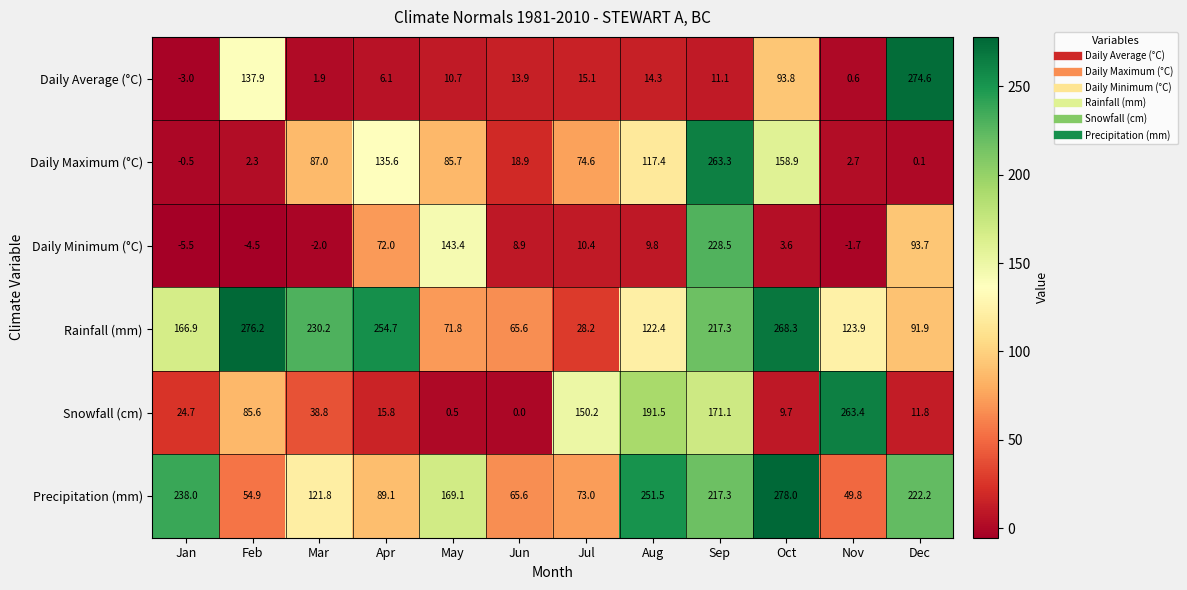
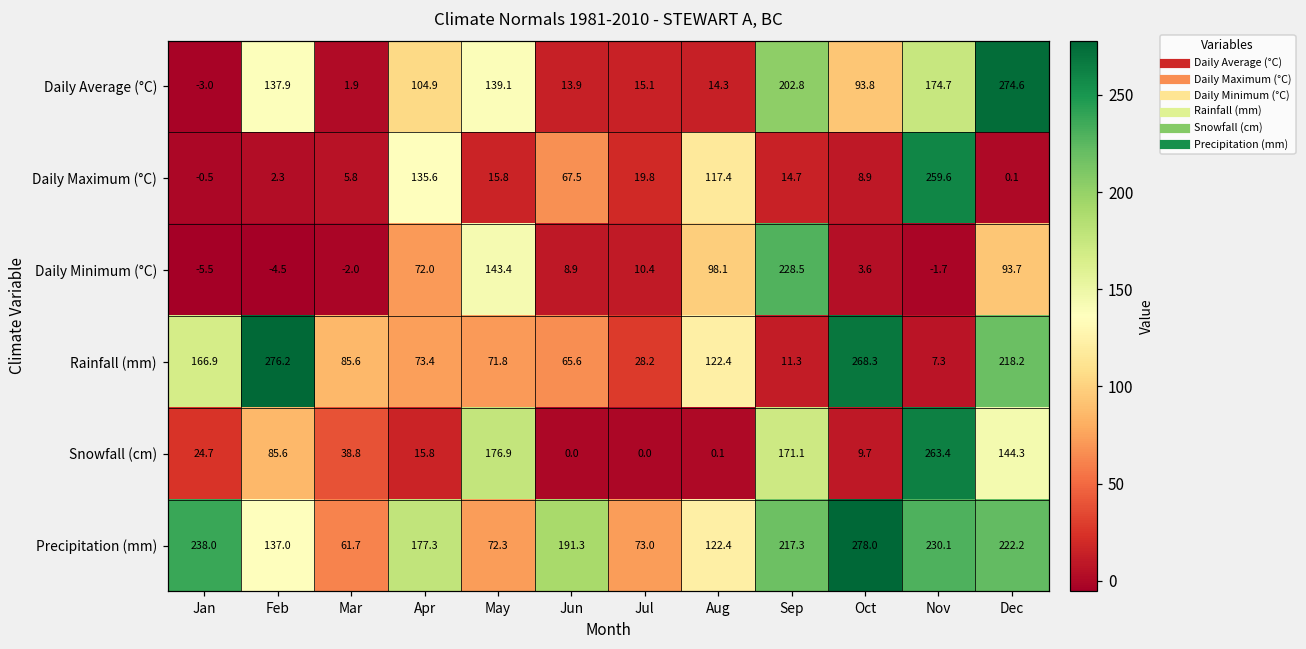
  {
    "Daily Average (°C)": {
      "Jan": -3.0,
      "Feb": 137.9,
      "Mar": 1.9,
-     "Apr": 6.1,
-     "May": 10.7,
+     "Apr": 104.9,
+     "May": 139.1,
      "Jun": 13.9,
      "Jul": 15.1,
      "Aug": 14.3,
-     "Sep": 11.1,
+     "Sep": 202.8,
      "Oct": 93.8,
-     "Nov": 0.6,
+     "Nov": 174.7,
      "Dec": 274.6
    },
    "Daily Maximum (°C)": {
      "Jan": -0.5,
      "Feb": 2.3,
-     "Mar": 87.0,
+     "Mar": 5.8,
      "Apr": 135.6,
-     "May": 85.7,
-     "Jun": 18.9,
-     "Jul": 74.6,
+     "May": 15.8,
+     "Jun": 67.5,
+     "Jul": 19.8,
      "Aug": 117.4,
-     "Sep": 263.3,
-     "Oct": 158.9,
-     "Nov": 2.7,
+     "Sep": 14.7,
+     "Oct": 8.9,
+     "Nov": 259.6,
      "Dec": 0.1
    },
    "Daily Minimum (°C)": {
      "Jan": -5.5,
      "Feb": -4.5,
      "Mar": -2.0,
      "Apr": 72.0,
      "May": 143.4,
      "Jun": 8.9,
      "Jul": 10.4,
-     "Aug": 9.8,
+     "Aug": 98.1,
      "Sep": 228.5,
      "Oct": 3.6,
      "Nov": -1.7,
      "Dec": 93.7
    },
    "Rainfall (mm)": {
      "Jan": 166.9,
      "Feb": 276.2,
-     "Mar": 230.2,
-     "Apr": 254.7,
+     "Mar": 85.6,
+     "Apr": 73.4,
      "May": 71.8,
      "Jun": 65.6,
      "Jul": 28.2,
      "Aug": 122.4,
-     "Sep": 217.3,
+     "Sep": 11.3,
      "Oct": 268.3,
-     "Nov": 123.9,
-     "Dec": 91.9
+     "Nov": 7.3,
+     "Dec": 218.2
    },
    "Snowfall (cm)": {
      "Jan": 24.7,
      "Feb": 85.6,
      "Mar": 38.8,
      "Apr": 15.8,
-     "May": 0.5,
+     "May": 176.9,
      "Jun": 0.0,
-     "Jul": 150.2,
-     "Aug": 191.5,
+     "Jul": 0.0,
+     "Aug": 0.1,
      "Sep": 171.1,
      "Oct": 9.7,
      "Nov": 263.4,
-     "Dec": 11.8
+     "Dec": 144.3
    },
    "Precipitation (mm)": {
      "Jan": 238.0,
-     "Feb": 54.9,
-     "Mar": 121.8,
-     "Apr": 89.1,
-     "May": 169.1,
-     "Jun": 65.6,
+     "Feb": 137.0,
+     "Mar": 61.7,
+     "Apr": 177.3,
+     "May": 72.3,
+     "Jun": 191.3,
      "Jul": 73.0,
-     "Aug": 251.5,
+     "Aug": 122.4,
      "Sep": 217.3,
      "Oct": 278.0,
-     "Nov": 49.8,
+     "Nov": 230.1,
      "Dec": 222.2
    }
  }
